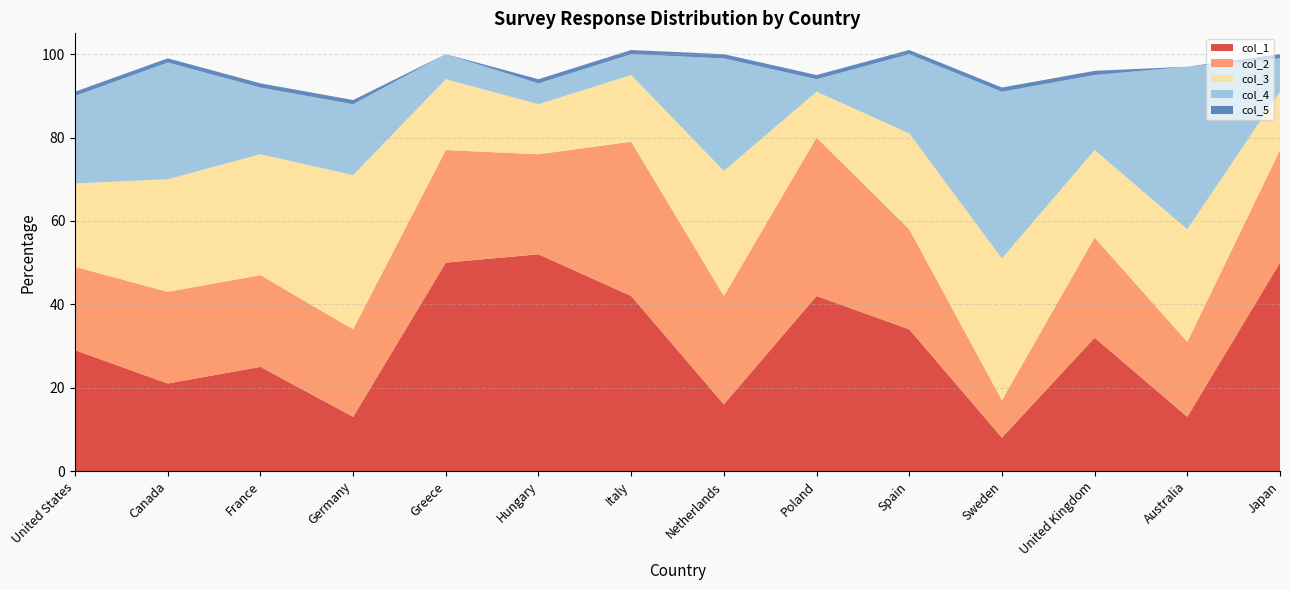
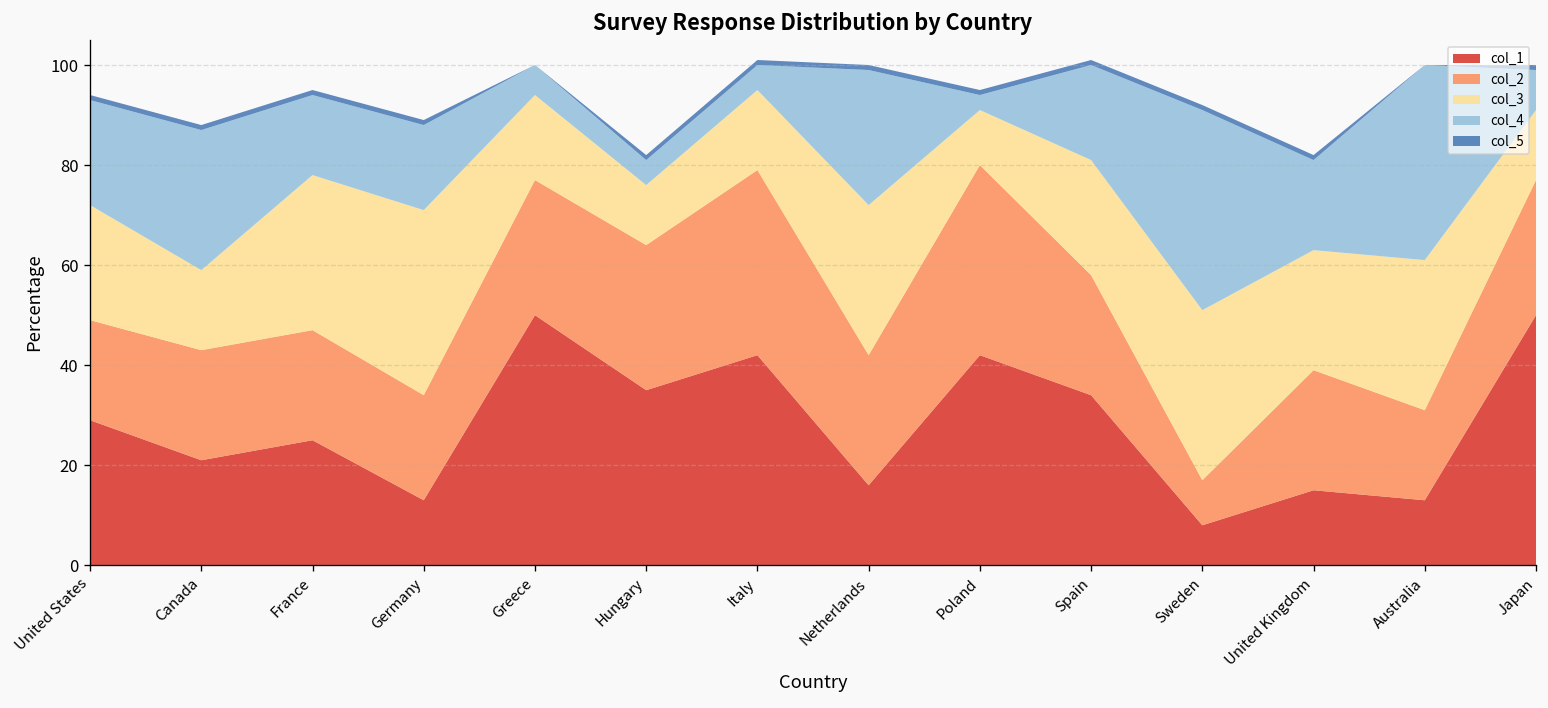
  {
    "col_1": {
      "United States": 29,
      "Canada": 21,
      "France": 25,
      "Germany": 13,
      "Greece": 50,
-     "Hungary": 52,
+     "Hungary": 35,
      "Italy": 42,
      "Netherlands": 16,
      "Poland": 42,
      "Spain": 34,
      "Sweden": 8,
-     "United Kingdom": 32,
+     "United Kingdom": 15,
      "Australia": 13,
      "Japan": 50
    },
    "col_2": {
      "United States": 20,
      "Canada": 22,
      "France": 22,
      "Germany": 21,
      "Greece": 27,
-     "Hungary": 24,
+     "Hungary": 29,
      "Italy": 37,
      "Netherlands": 26,
      "Poland": 38,
      "Spain": 24,
      "Sweden": 9,
      "United Kingdom": 24,
      "Australia": 18,
      "Japan": 27
    },
    "col_3": {
-     "United States": 20,
-     "Canada": 27,
-     "France": 29,
+     "United States": 23,
+     "Canada": 16,
+     "France": 31,
      "Germany": 37,
      "Greece": 17,
      "Hungary": 12,
      "Italy": 16,
      "Netherlands": 30,
      "Poland": 11,
      "Spain": 23,
      "Sweden": 34,
-     "United Kingdom": 21,
-     "Australia": 27,
+     "United Kingdom": 24,
+     "Australia": 30,
      "Japan": 14
    },
    "col_4": {
      "United States": 21,
      "Canada": 28,
      "France": 16,
      "Germany": 17,
      "Hungary": 5,
      "Italy": 5,
      "Netherlands": 27,
      "Poland": 3,
      "Spain": 19,
      "Sweden": 40,
      "United Kingdom": 18,
      "Japan": 8
    },
    "col_5": {
      "United States": 1,
      "Canada": 1,
      "France": 1,
      "Germany": 1,
      "Hungary": 1,
      "Italy": 1,
      "Netherlands": 1,
      "Poland": 1,
      "Spain": 1,
      "Sweden": 1,
      "United Kingdom": 1,
      "Japan": 1
    }
  }
